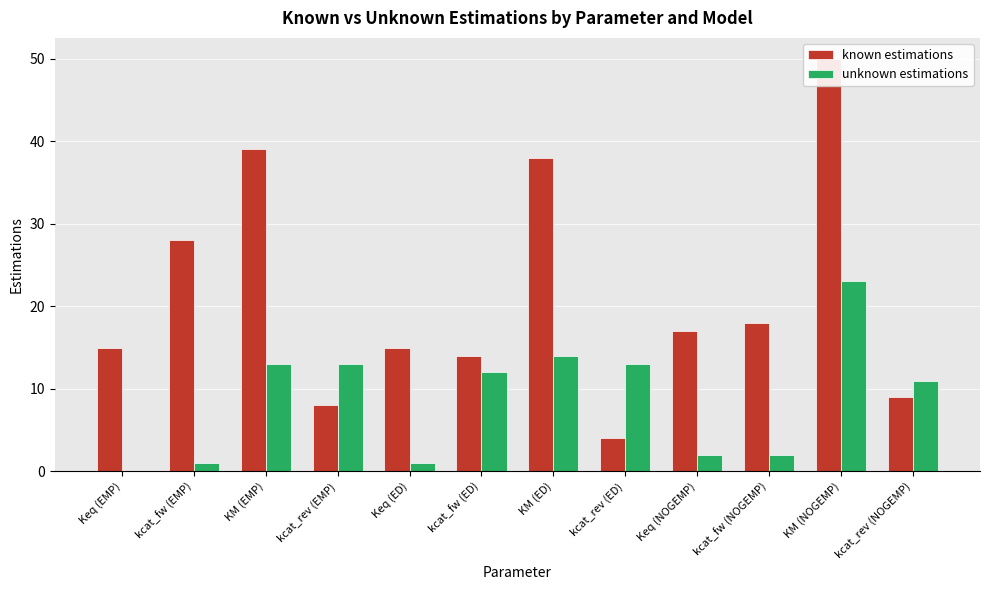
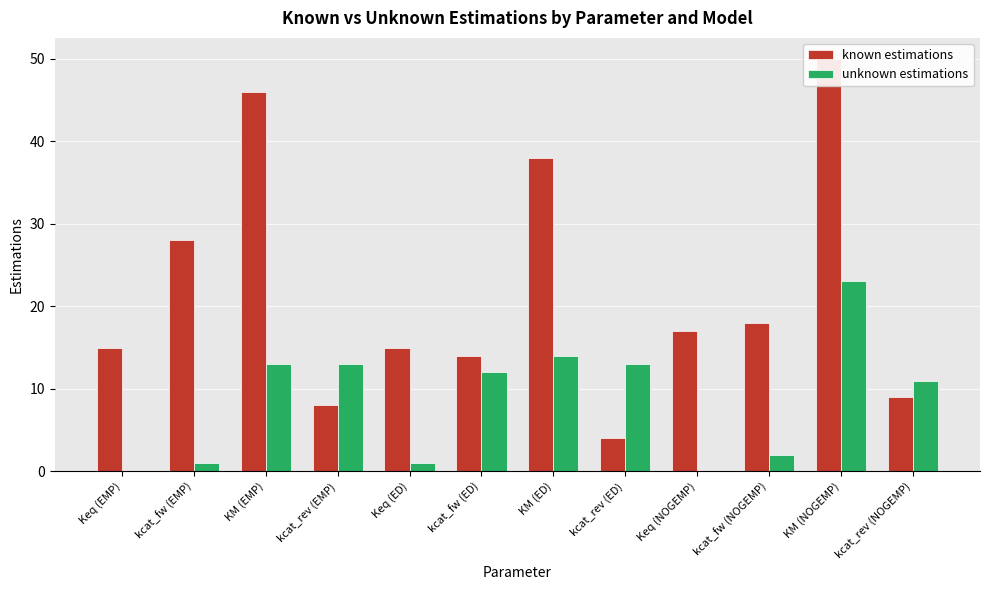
  {
    "known estimations": {
      "Keq (EMP)": 15,
      "kcat_fw (EMP)": 28,
-     "KM (EMP)": 39,
+     "KM (EMP)": 46,
      "kcat_rev (EMP)": 8,
      "Keq (ED)": 15,
      "kcat_fw (ED)": 14,
      "KM (ED)": 38,
      "kcat_rev (ED)": 4,
      "Keq (NOGEMP)": 17,
      "kcat_fw (NOGEMP)": 18,
      "kcat_rev (NOGEMP)": 9
    },
    "unknown estimations": {
      "Keq (EMP)": 0,
      "kcat_fw (EMP)": 1,
      "KM (EMP)": 13,
      "kcat_rev (EMP)": 13,
      "Keq (ED)": 1,
      "kcat_fw (ED)": 12,
      "KM (ED)": 14,
      "kcat_rev (ED)": 13,
-     "Keq (NOGEMP)": 2,
+     "Keq (NOGEMP)": 0,
      "kcat_fw (NOGEMP)": 2,
      "KM (NOGEMP)": 23,
      "kcat_rev (NOGEMP)": 11
    }
  }
